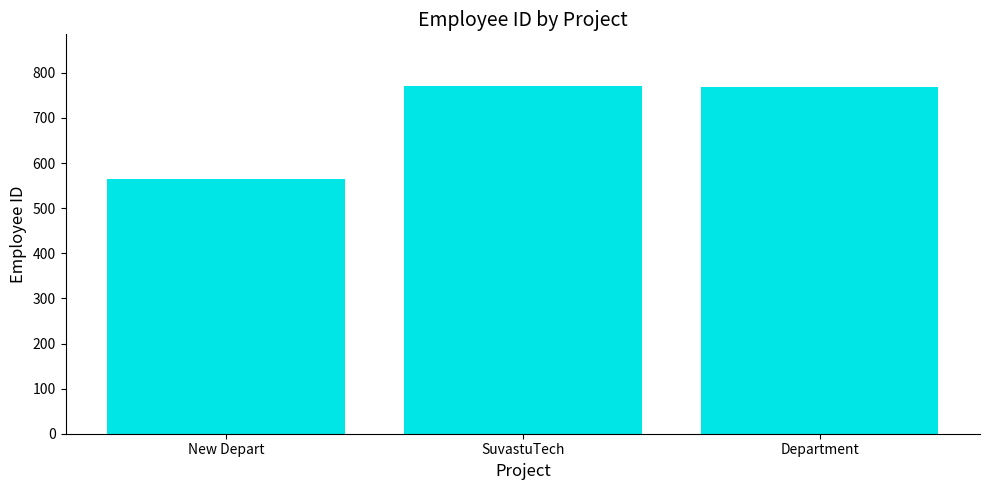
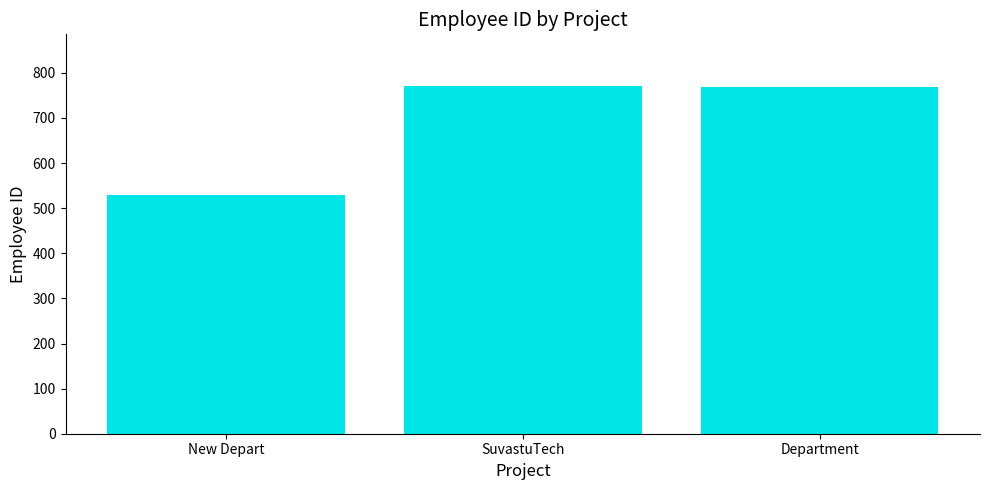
  {
-   "New Depart": 570,
+   "New Depart": 530,
    "Department": 770
  }
